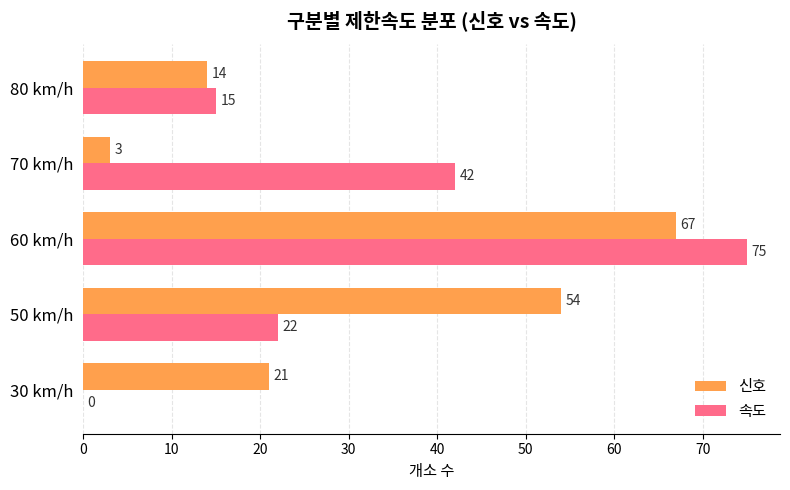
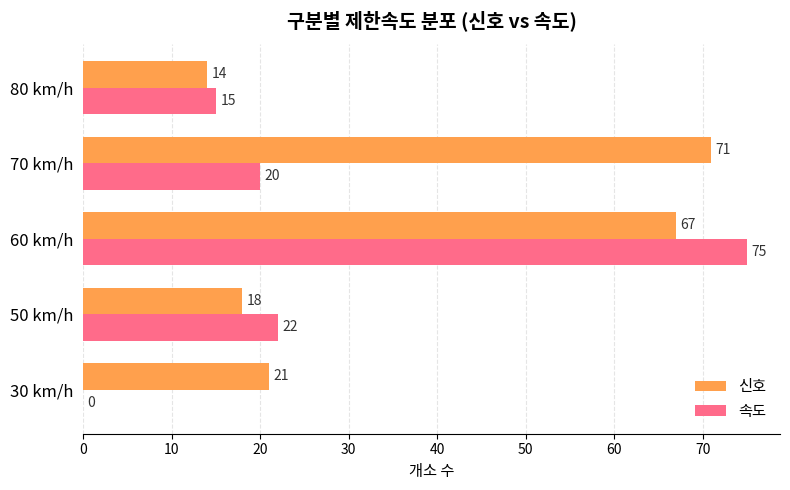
  {
    "신호": {
      "80 km/h": 14,
-     "70 km/h": 3,
+     "70 km/h": 71,
      "60 km/h": 67,
-     "50 km/h": 54,
+     "50 km/h": 18,
      "30 km/h": 21
    },
    "속도": {
      "80 km/h": 15,
-     "70 km/h": 42,
+     "70 km/h": 20,
      "60 km/h": 75,
      "50 km/h": 22,
      "30 km/h": 0
    }
  }
